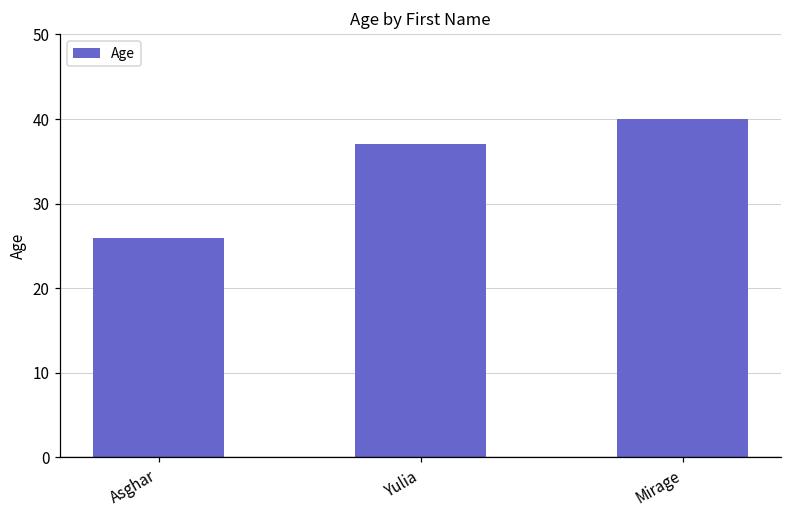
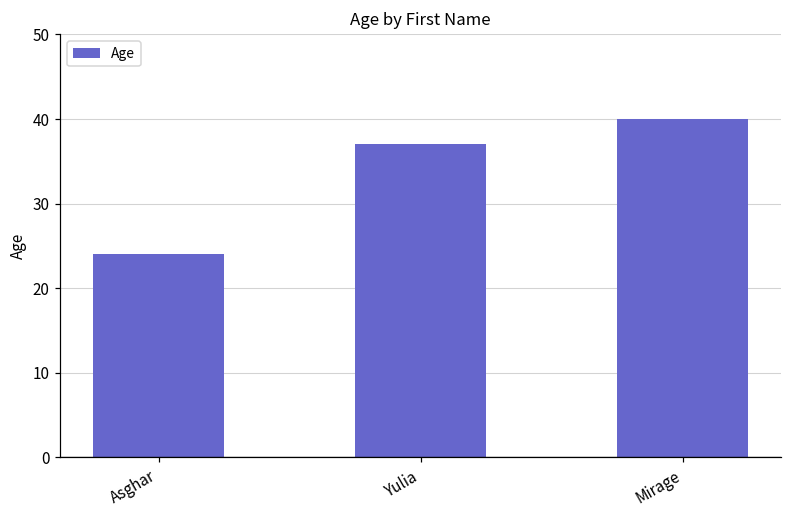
  {
-   "Asghar": 26,
+   "Asghar": 24,
    "Yulia": 37,
    "Mirage": 40
  }
